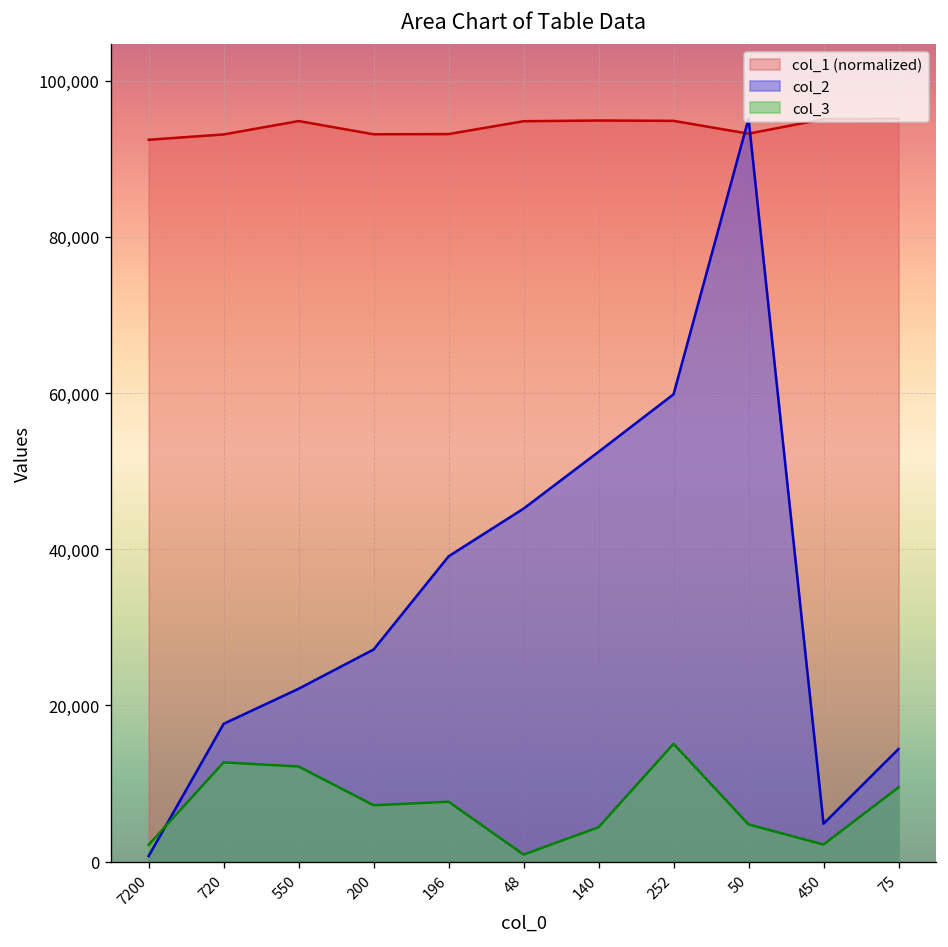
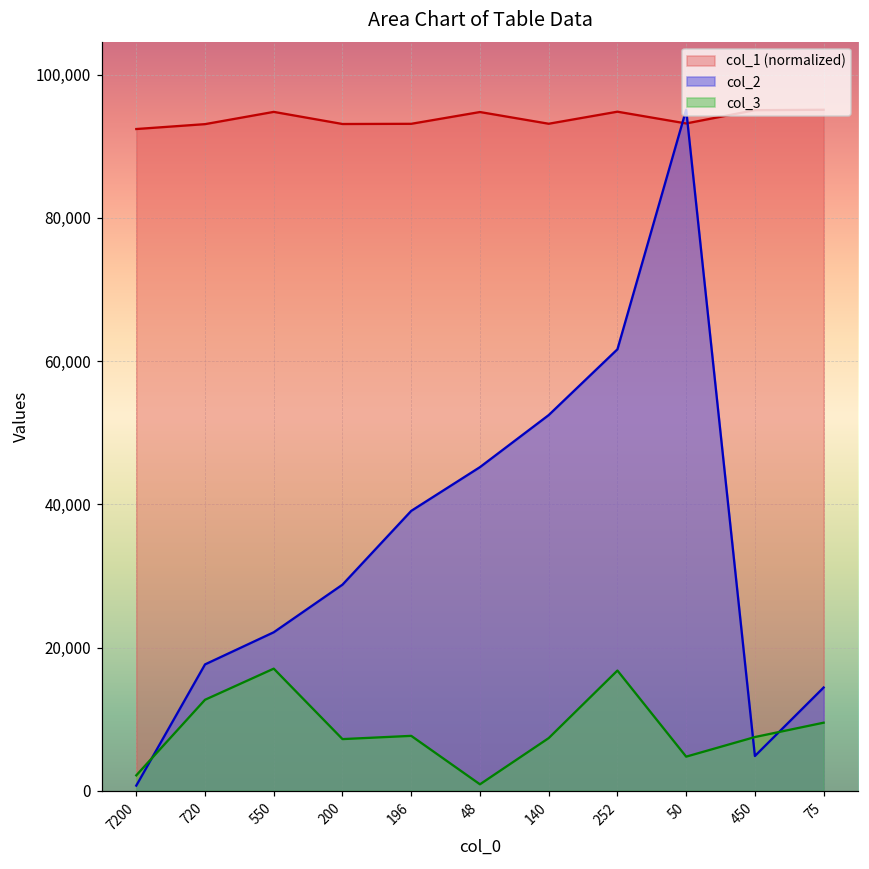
  {
    "col_1 (normalized)": {
      "7200": "92,000",
      "720": "93,000",
      "550": "95,000",
      "200": "93,000",
      "196": "93,000",
      "48": "95,000",
-     "140": "95,000",
+     "140": "93,000",
      "252": "95,000",
      "50": "93,000"
    },
    "col_2": {
      "7200": "1,000",
      "720": "18,000",
      "550": "22,000",
-     "200": "27,000",
+     "200": "29,000",
      "196": "39,000",
      "48": "45,000",
      "140": "52,000",
-     "252": "60,000",
+     "252": "62,000",
      "450": "5,000",
      "75": "14,000"
    },
    "col_3": {
      "7200": "2,000",
      "720": "13,000",
-     "550": "12,000",
+     "550": "17,000",
      "200": "7,000",
      "196": "8,000",
      "48": "1,000",
-     "140": "4,000",
-     "252": "15,000",
+     "140": "7,000",
+     "252": "17,000",
      "50": "5,000",
-     "450": "2,000",
+     "450": "7,000",
      "75": "9,000"
    }
  }
